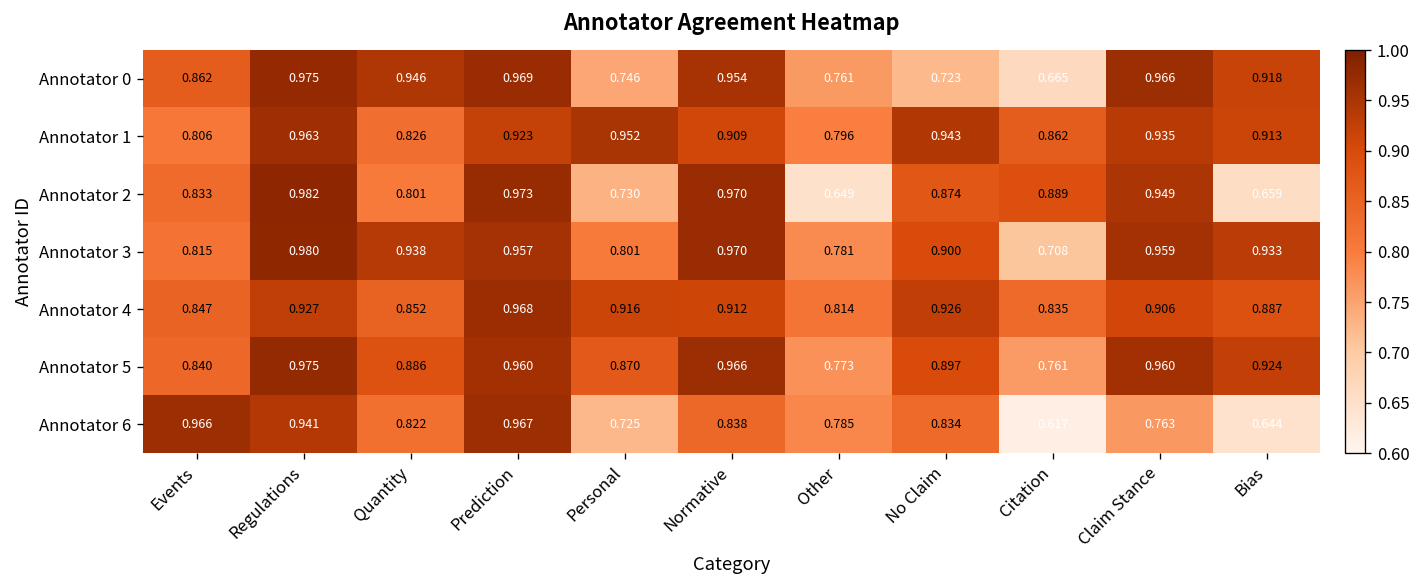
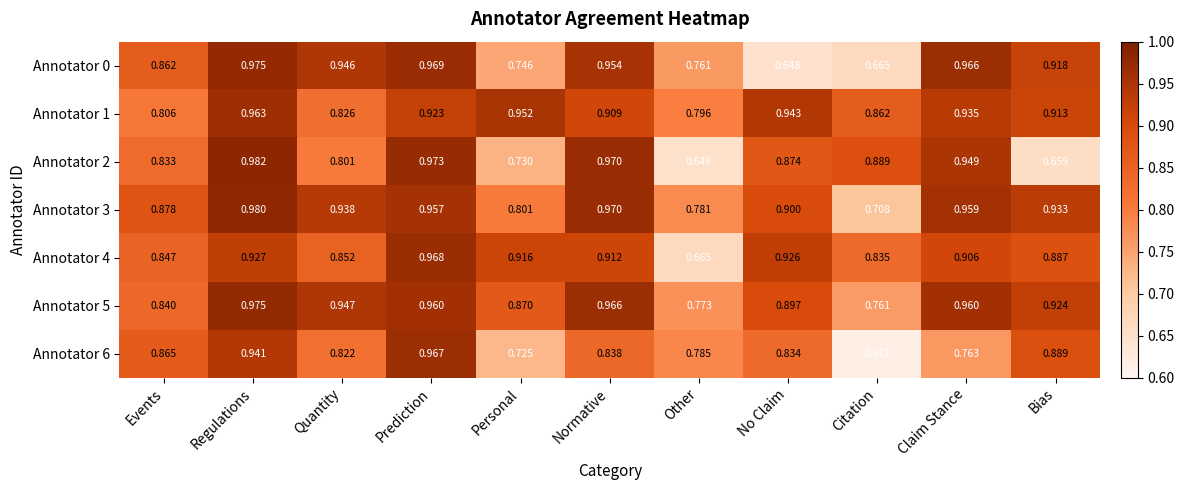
  {
    "Annotator 0": {
      "Events": 0.862,
      "Regulations": 0.975,
      "Quantity": 0.946,
      "Prediction": 0.969,
      "Personal": 0.746,
      "Normative": 0.954,
      "Other": 0.761,
-     "No Claim": 0.723,
+     "No Claim": 0.648,
      "Citation": 0.665,
      "Claim Stance": 0.966,
      "Bias": 0.918
    },
    "Annotator 1": {
      "Events": 0.806,
      "Regulations": 0.963,
      "Quantity": 0.826,
      "Prediction": 0.923,
      "Personal": 0.952,
      "Normative": 0.909,
      "Other": 0.796,
      "No Claim": 0.943,
      "Citation": 0.862,
      "Claim Stance": 0.935,
      "Bias": 0.913
    },
    "Annotator 2": {
      "Events": 0.833,
      "Regulations": 0.982,
      "Quantity": 0.801,
      "Prediction": 0.973,
      "Personal": 0.730,
      "Normative": 0.970,
      "Other": 0.649,
      "No Claim": 0.874,
      "Citation": 0.889,
      "Claim Stance": 0.949,
      "Bias": 0.659
    },
    "Annotator 3": {
-     "Events": 0.815,
+     "Events": 0.878,
      "Regulations": 0.980,
      "Quantity": 0.938,
      "Prediction": 0.957,
      "Personal": 0.801,
      "Normative": 0.970,
      "Other": 0.781,
      "No Claim": 0.900,
      "Citation": 0.708,
      "Claim Stance": 0.959,
      "Bias": 0.933
    },
    "Annotator 4": {
      "Events": 0.847,
      "Regulations": 0.927,
      "Quantity": 0.852,
      "Prediction": 0.968,
      "Personal": 0.916,
      "Normative": 0.912,
-     "Other": 0.814,
+     "Other": 0.665,
      "No Claim": 0.926,
      "Citation": 0.835,
      "Claim Stance": 0.906,
      "Bias": 0.887
    },
    "Annotator 5": {
      "Events": 0.840,
      "Regulations": 0.975,
-     "Quantity": 0.886,
+     "Quantity": 0.947,
      "Prediction": 0.960,
      "Personal": 0.870,
      "Normative": 0.966,
      "Other": 0.773,
      "No Claim": 0.897,
      "Citation": 0.761,
      "Claim Stance": 0.960,
      "Bias": 0.924
    },
    "Annotator 6": {
-     "Events": 0.966,
+     "Events": 0.865,
      "Regulations": 0.941,
      "Quantity": 0.822,
      "Prediction": 0.967,
      "Personal": 0.725,
      "Normative": 0.838,
      "Other": 0.785,
      "No Claim": 0.834,
      "Claim Stance": 0.763,
-     "Bias": 0.644
+     "Bias": 0.889
    }
  }
